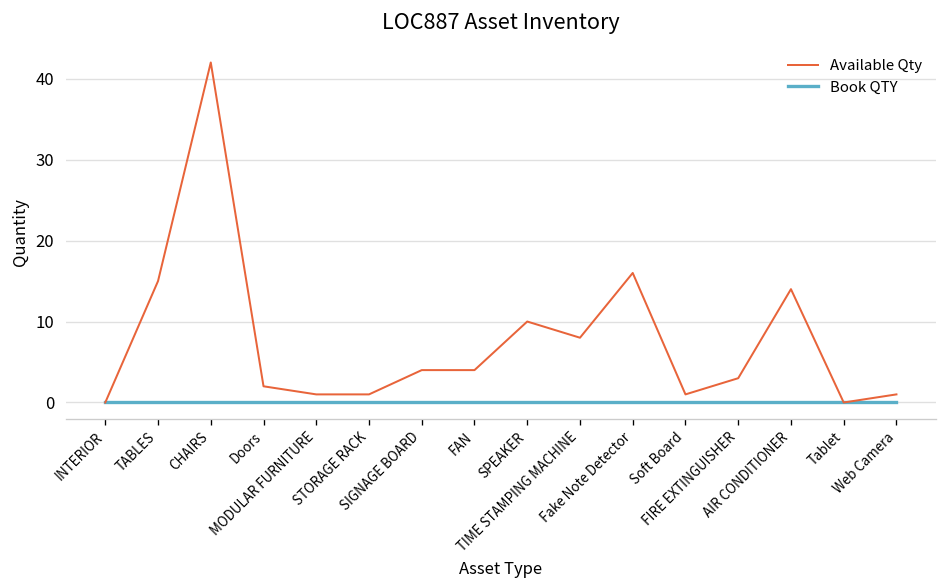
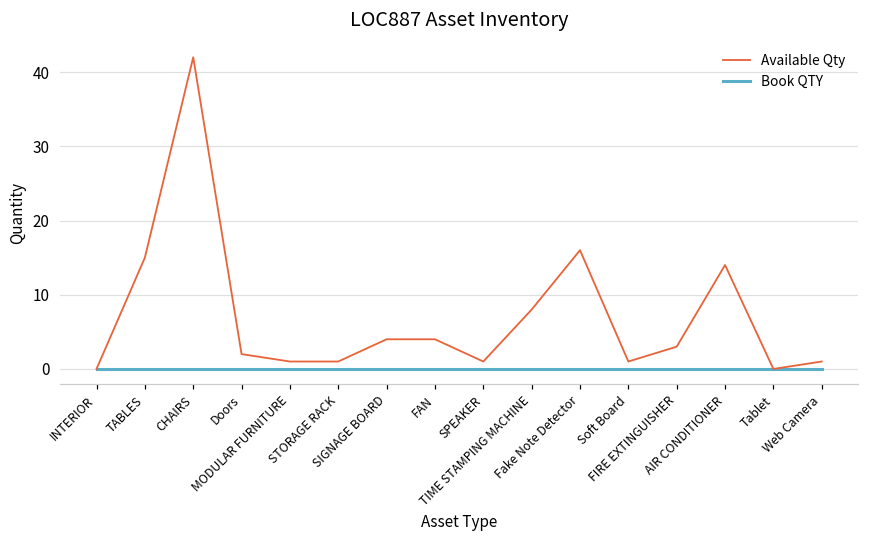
  {
    "Available Qty": {
      "TABLES": 15,
      "CHAIRS": 42,
      "Doors": 2,
      "MODULAR FURNITURE": 1,
      "STORAGE RACK": 1,
      "SIGNAGE BOARD": 4,
      "FAN": 4,
-     "SPEAKER": 10,
+     "SPEAKER": 1,
      "TIME STAMPING MACHINE": 8,
      "Fake Note Detector": 16,
      "Soft Board": 1,
      "FIRE EXTINGUISHER": 3,
      "AIR CONDITIONER": 14,
      "Web Camera": 1
    },
    "Book QTY": {
      "TABLES": 0,
      "CHAIRS": 0,
      "Doors": 0,
      "MODULAR FURNITURE": 0,
      "STORAGE RACK": 0,
      "SIGNAGE BOARD": 0,
      "FAN": 0,
      "SPEAKER": 0,
      "TIME STAMPING MACHINE": 0,
      "Fake Note Detector": 0,
      "Soft Board": 0,
      "FIRE EXTINGUISHER": 0,
      "AIR CONDITIONER": 0,
      "Web Camera": 0
    }
  }
